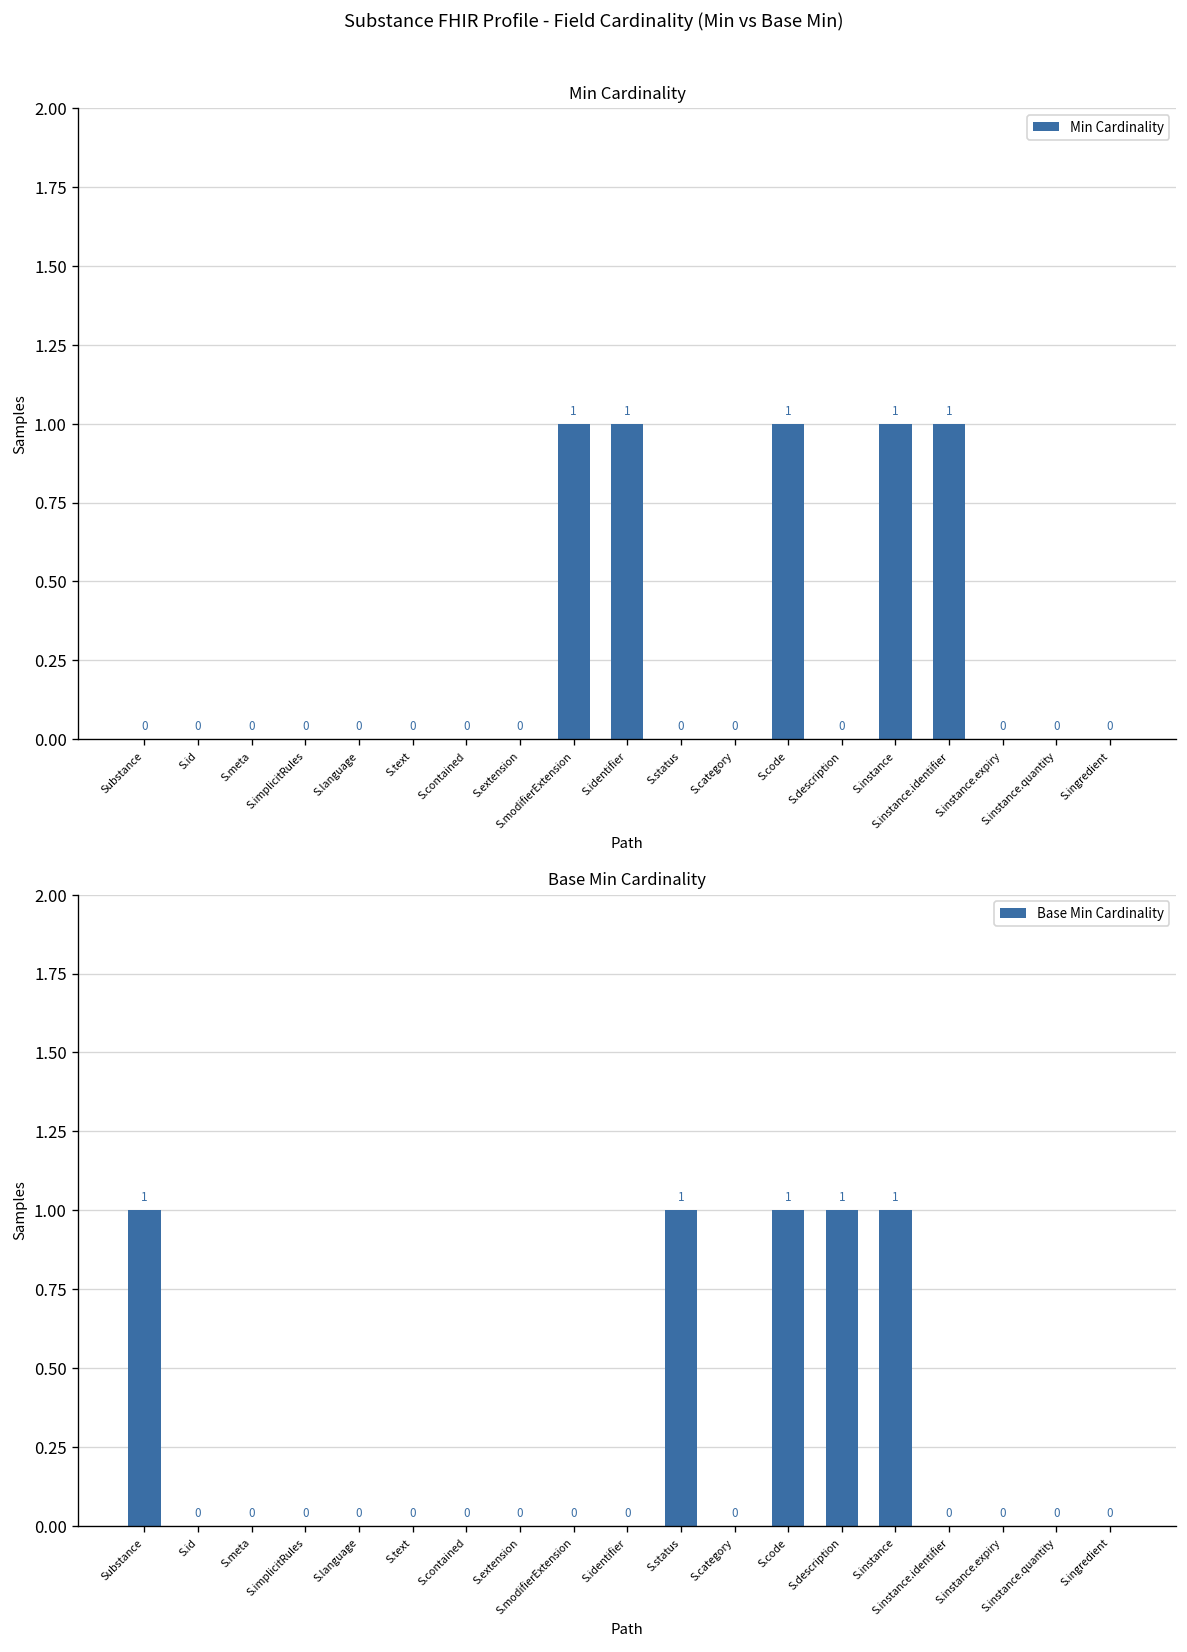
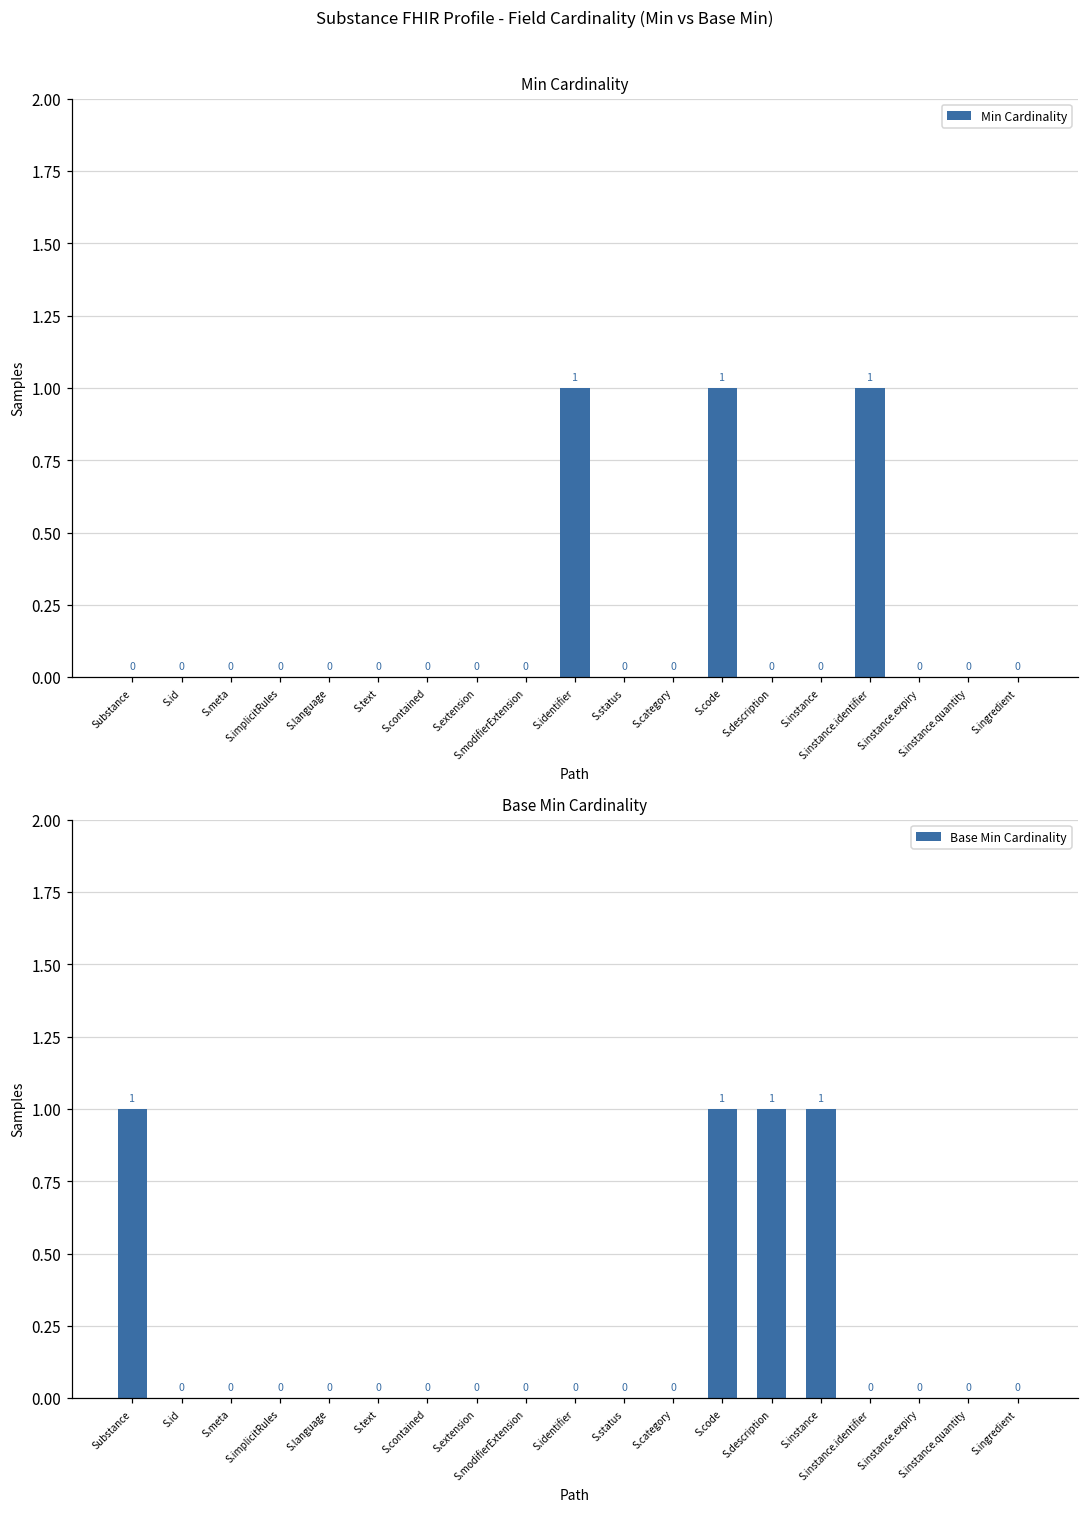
  {
    "Min Cardinality": {
      "Substance": 0,
      "S.id": 0,
      "S.meta": 0,
      "S.implicitRules": 0,
      "S.language": 0,
      "S.text": 0,
      "S.contained": 0,
      "S.extension": 0,
-     "S.modifierExtension": 1,
+     "S.modifierExtension": 0,
      "S.identifier": 1,
      "S.status": 0,
      "S.category": 0,
      "S.code": 1,
      "S.description": 0,
-     "S.instance": 1,
+     "S.instance": 0,
      "S.instance.identifier": 1,
      "S.instance.expiry": 0,
      "S.instance.quantity": 0,
      "S.ingredient": 0
    },
    "Base Min Cardinality": {
      "Substance": 1,
      "S.id": 0,
      "S.meta": 0,
      "S.implicitRules": 0,
      "S.language": 0,
      "S.text": 0,
      "S.contained": 0,
      "S.extension": 0,
      "S.modifierExtension": 0,
      "S.identifier": 0,
-     "S.status": 1,
+     "S.status": 0,
      "S.category": 0,
      "S.code": 1,
      "S.description": 1,
      "S.instance": 1,
      "S.instance.identifier": 0,
      "S.instance.expiry": 0,
      "S.instance.quantity": 0,
      "S.ingredient": 0
    }
  }
